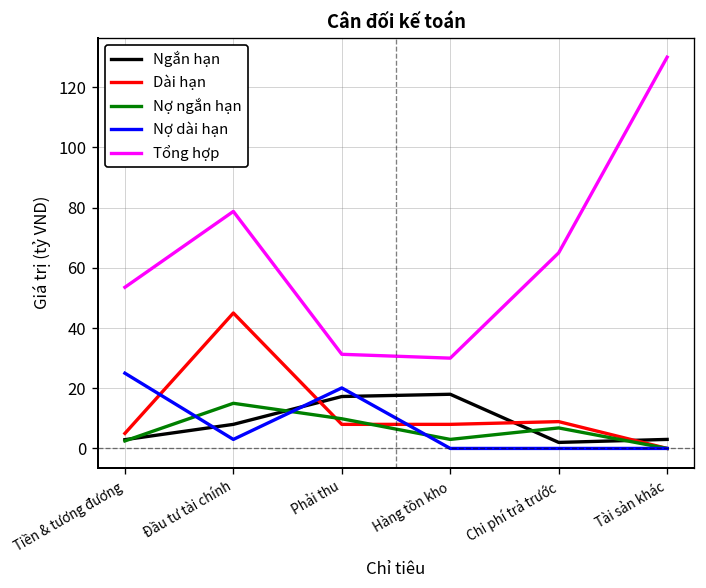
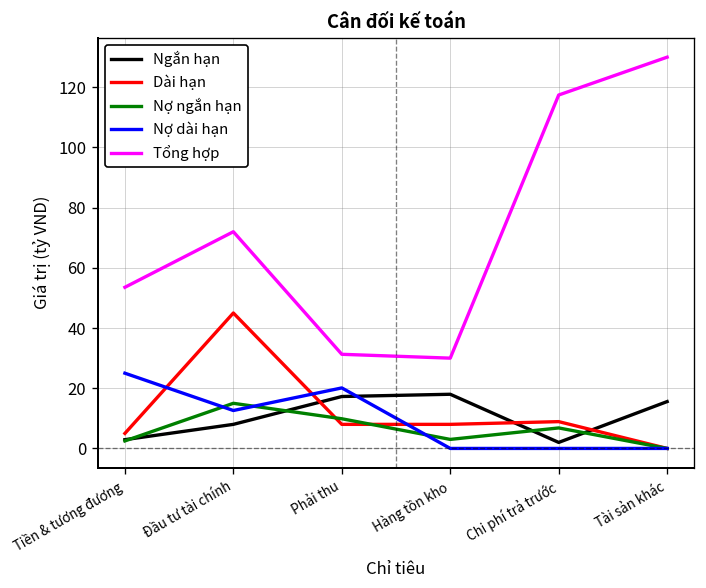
  {
    "Ngắn hạn": {
      "Đầu tư tài chính": 8,
      "Phải thu": 17,
      "Hàng tồn kho": 18,
      "Chi phí trả trước": 2,
-     "Tài sản khác": 3
+     "Tài sản khác": 16
    },
    "Dài hạn": {
      "Tiền & tương đương": 5,
      "Đầu tư tài chính": 45,
      "Phải thu": 8,
      "Hàng tồn kho": 8,
      "Chi phí trả trước": 9
    },
    "Nợ ngắn hạn": {
      "Đầu tư tài chính": 15,
      "Phải thu": 10,
      "Hàng tồn kho": 3,
      "Chi phí trả trước": 7
    },
    "Nợ dài hạn": {
      "Tiền & tương đương": 25,
-     "Đầu tư tài chính": 3,
+     "Đầu tư tài chính": 13,
      "Phải thu": 20,
      "Hàng tồn kho": 0,
      "Chi phí trả trước": 0
    },
    "Tổng hợp": {
      "Tiền & tương đương": 54,
-     "Đầu tư tài chính": 79,
+     "Đầu tư tài chính": 72,
      "Phải thu": 31,
      "Hàng tồn kho": 30,
-     "Chi phí trả trước": 65,
+     "Chi phí trả trước": 117,
      "Tài sản khác": 130
    }
  }
